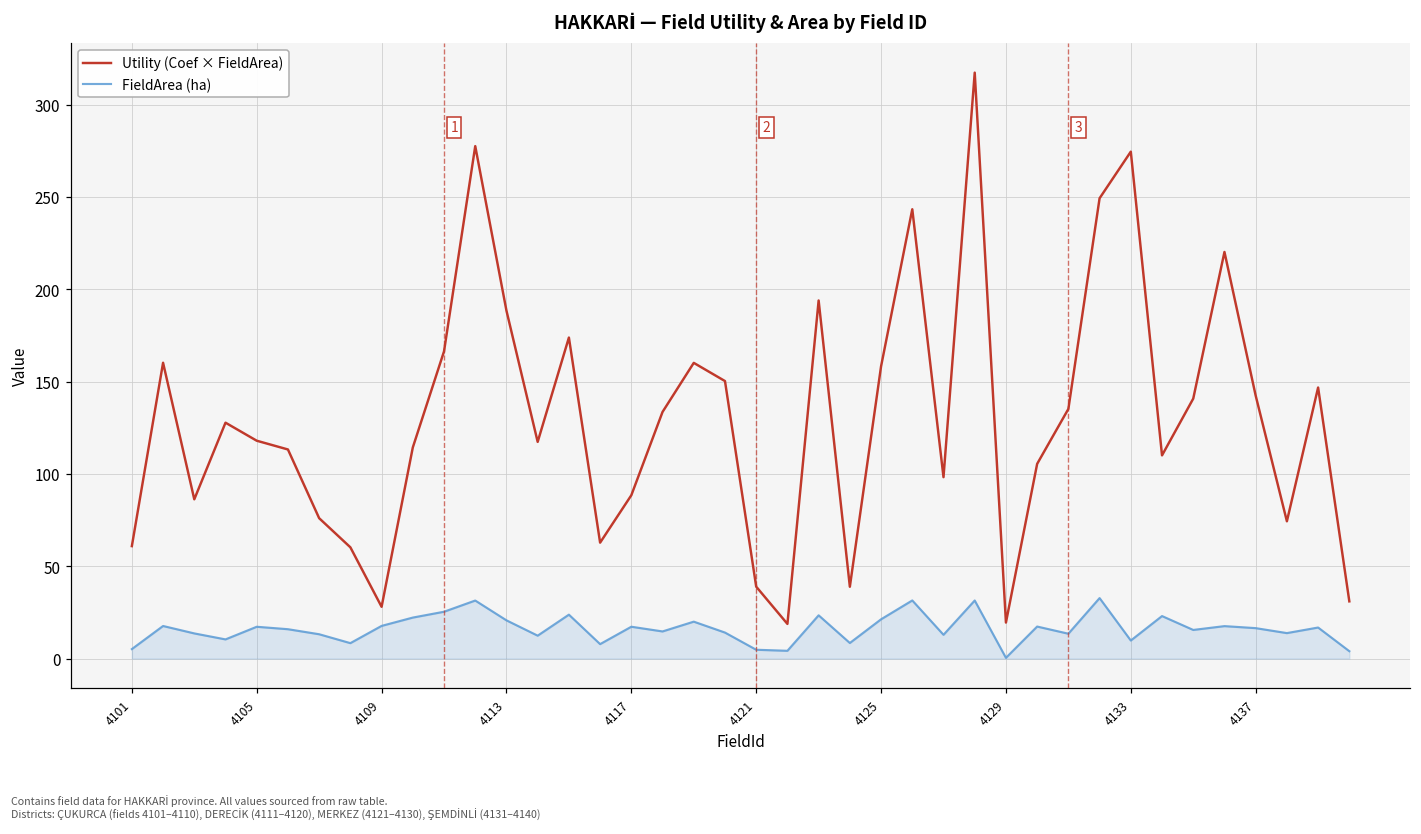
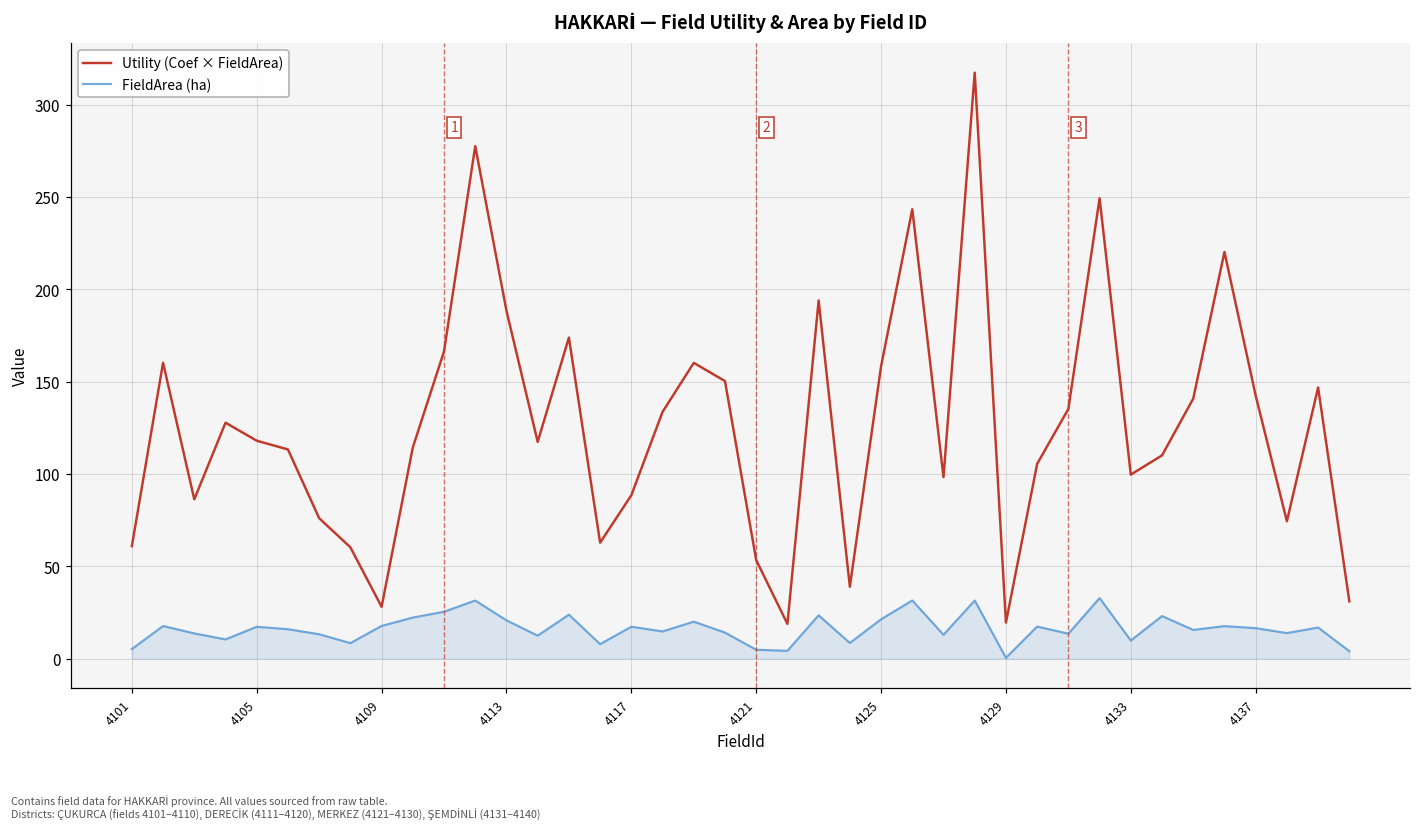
  {
    "Utility (Coef × FieldArea)": {
      "4101": 61,
      "4105": 118,
      "4109": 28,
      "4113": 188,
      "4117": 88,
-     "4121": 39,
+     "4121": 53,
      "4125": 158,
      "4129": 20,
-     "4133": 275,
+     "4133": 100,
      "4137": 142
    },
    "FieldArea (ha)": {
      "4101": 5,
      "4105": 17,
      "4109": 18,
      "4113": 21,
      "4117": 17,
      "4121": 5,
      "4125": 21,
      "4129": 0,
      "4133": 10,
      "4137": 16
    }
  }
